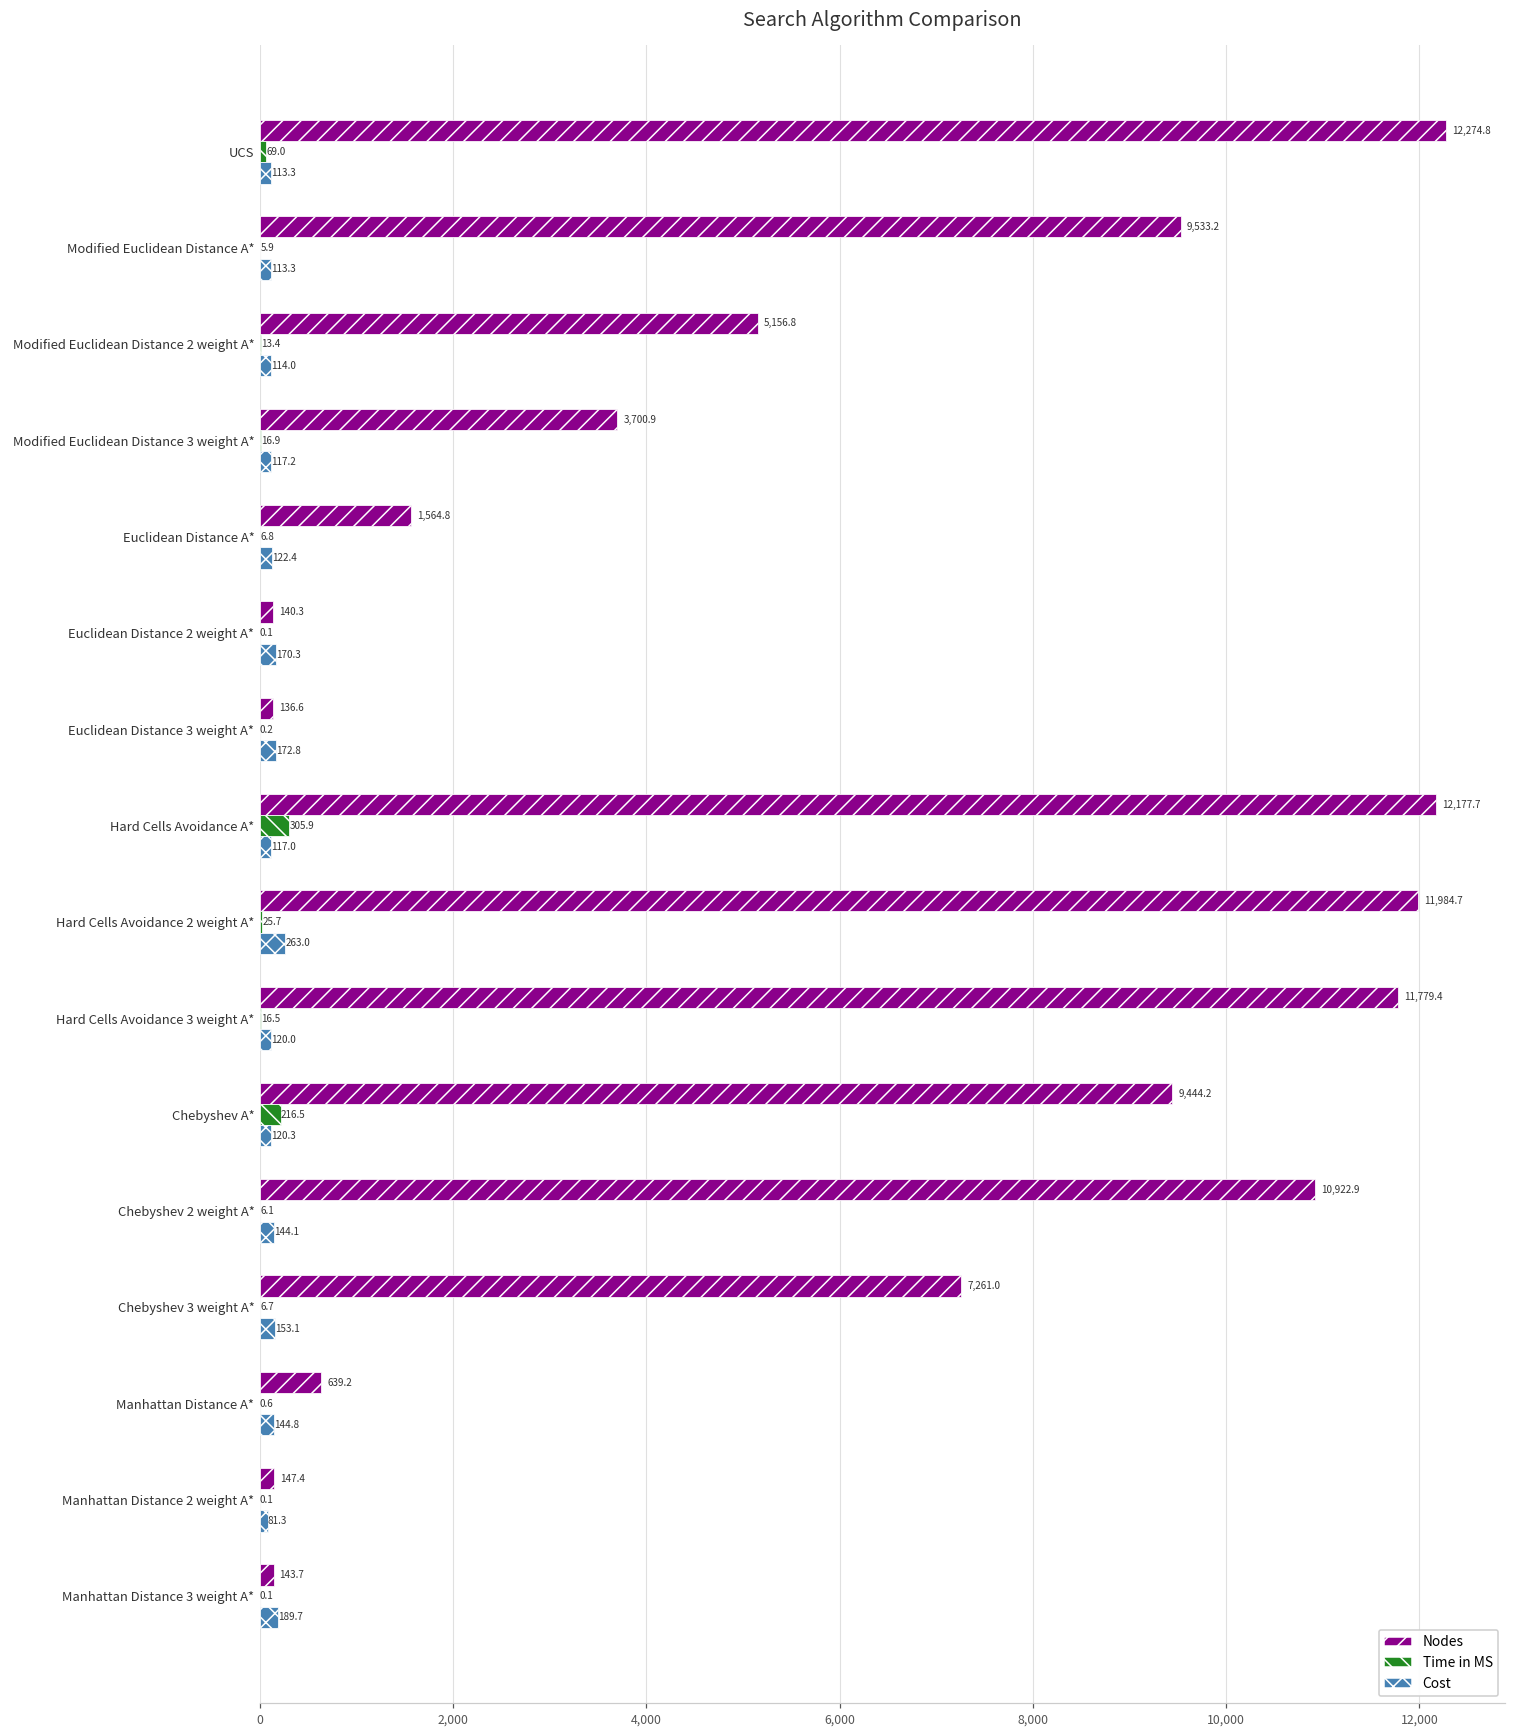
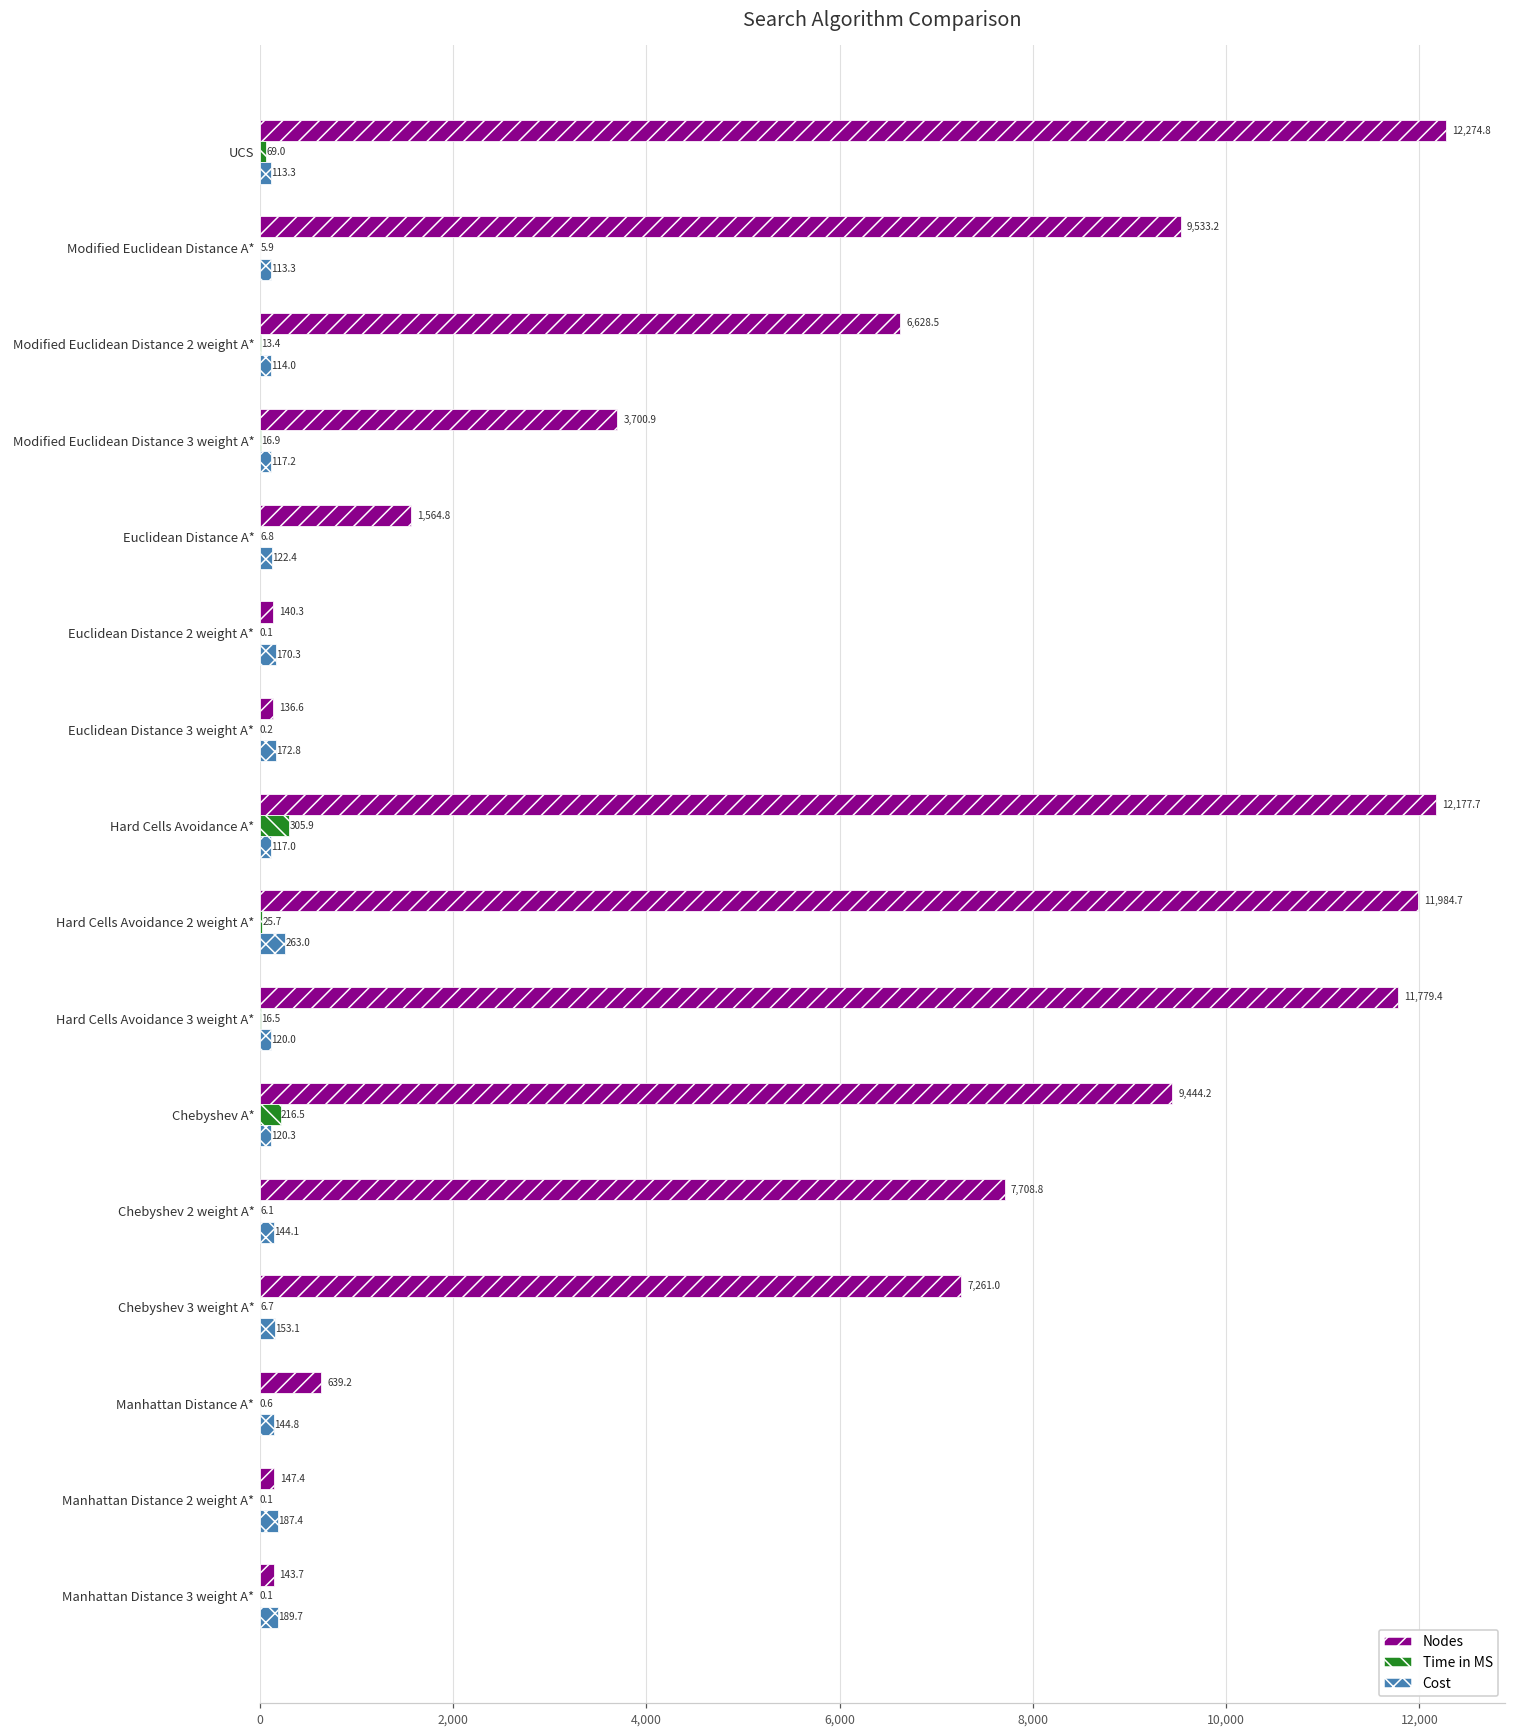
  {
    "Nodes": {
      "UCS": "12,274.8",
      "Modified Euclidean Distance A*": "9,533.2",
-     "Modified Euclidean Distance 2 weight A*": "5,156.8",
+     "Modified Euclidean Distance 2 weight A*": "6,628.5",
      "Modified Euclidean Distance 3 weight A*": "3,700.9",
      "Euclidean Distance A*": "1,564.8",
      "Euclidean Distance 2 weight A*": "140.3",
      "Euclidean Distance 3 weight A*": "136.6",
      "Hard Cells Avoidance A*": "12,177.7",
      "Hard Cells Avoidance 2 weight A*": "11,984.7",
      "Hard Cells Avoidance 3 weight A*": "11,779.4",
      "Chebyshev A*": "9,444.2",
-     "Chebyshev 2 weight A*": "10,922.9",
+     "Chebyshev 2 weight A*": "7,708.8",
      "Chebyshev 3 weight A*": "7,261.0",
      "Manhattan Distance A*": "639.2",
      "Manhattan Distance 2 weight A*": "147.4",
      "Manhattan Distance 3 weight A*": "143.7"
    },
    "Time in MS": {
      "UCS": "69.0",
      "Modified Euclidean Distance A*": "5.9",
      "Modified Euclidean Distance 2 weight A*": "13.4",
      "Modified Euclidean Distance 3 weight A*": "16.9",
      "Euclidean Distance A*": "6.8",
      "Euclidean Distance 2 weight A*": "0.1",
      "Euclidean Distance 3 weight A*": "0.2",
      "Hard Cells Avoidance A*": "305.9",
      "Hard Cells Avoidance 2 weight A*": "25.7",
      "Hard Cells Avoidance 3 weight A*": "16.5",
      "Chebyshev A*": "216.5",
      "Chebyshev 2 weight A*": "6.1",
      "Chebyshev 3 weight A*": "6.7",
      "Manhattan Distance A*": "0.6",
      "Manhattan Distance 2 weight A*": "0.1",
      "Manhattan Distance 3 weight A*": "0.1"
    },
    "Cost": {
      "UCS": "113.3",
      "Modified Euclidean Distance A*": "113.3",
      "Modified Euclidean Distance 2 weight A*": "114.0",
      "Modified Euclidean Distance 3 weight A*": "117.2",
      "Euclidean Distance A*": "122.4",
      "Euclidean Distance 2 weight A*": "170.3",
      "Euclidean Distance 3 weight A*": "172.8",
      "Hard Cells Avoidance A*": "117.0",
      "Hard Cells Avoidance 2 weight A*": "263.0",
      "Hard Cells Avoidance 3 weight A*": "120.0",
      "Chebyshev A*": "120.3",
      "Chebyshev 2 weight A*": "144.1",
      "Chebyshev 3 weight A*": "153.1",
      "Manhattan Distance A*": "144.8",
-     "Manhattan Distance 2 weight A*": "81.3",
+     "Manhattan Distance 2 weight A*": "187.4",
      "Manhattan Distance 3 weight A*": "189.7"
    }
  }
